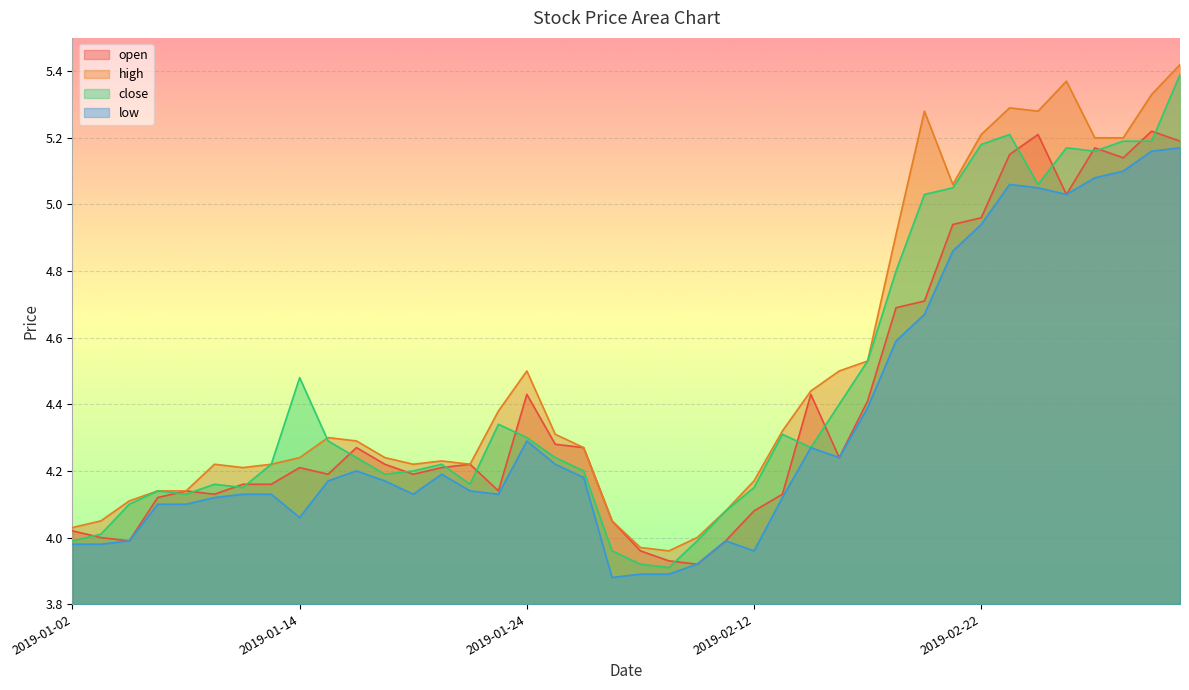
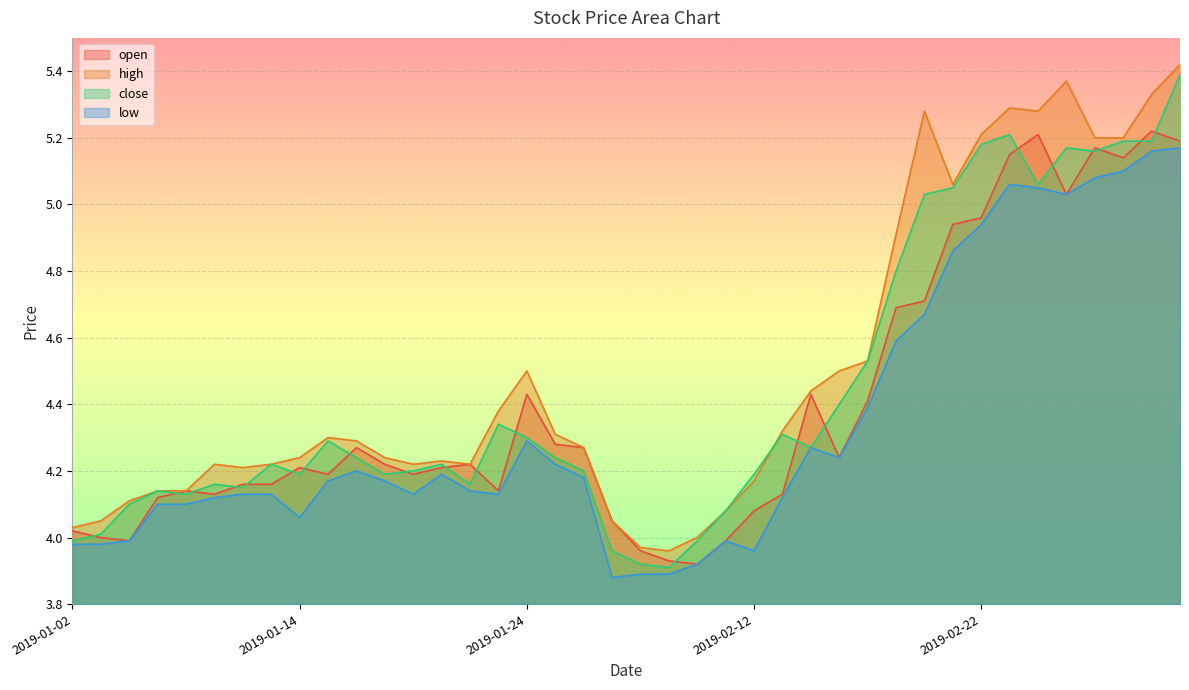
  {
    "close": {
      "2019-01-02": 3.99,
-     "2019-01-14": 4.48,
+     "2019-01-14": 4.19,
      "2019-01-24": 4.30,
-     "2019-02-12": 4.15,
+     "2019-02-12": 4.19,
      "2019-02-22": 5.18
    },
    "low": {
      "2019-01-02": 3.98,
      "2019-01-14": 4.06,
      "2019-01-24": 4.29,
      "2019-02-12": 3.96,
      "2019-02-22": 4.94
    }
  }
